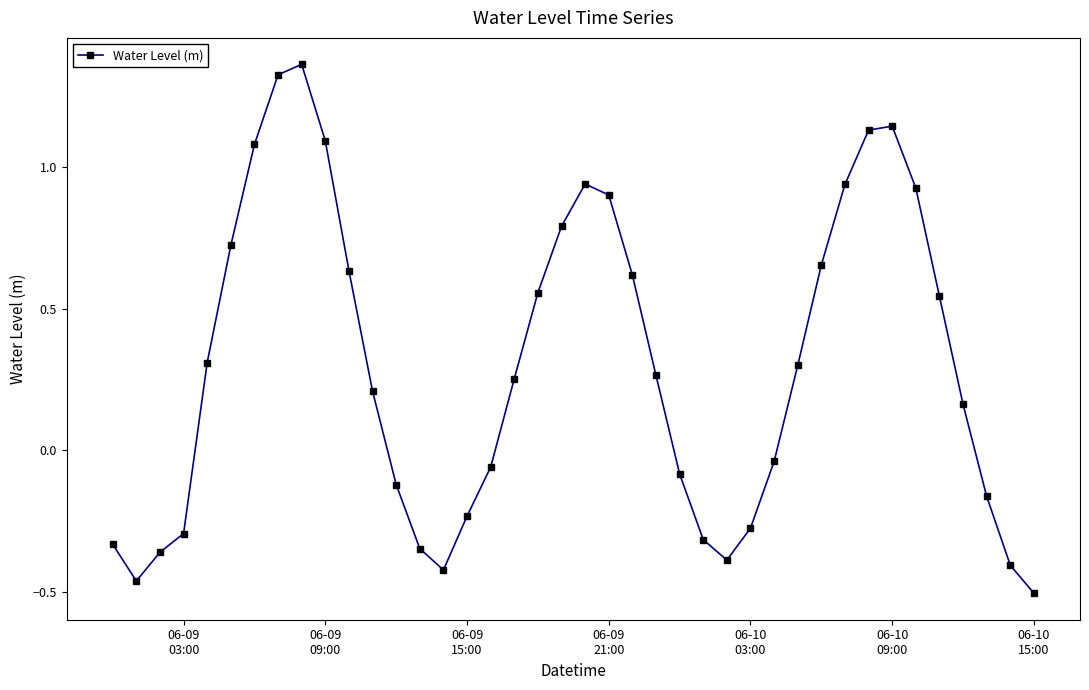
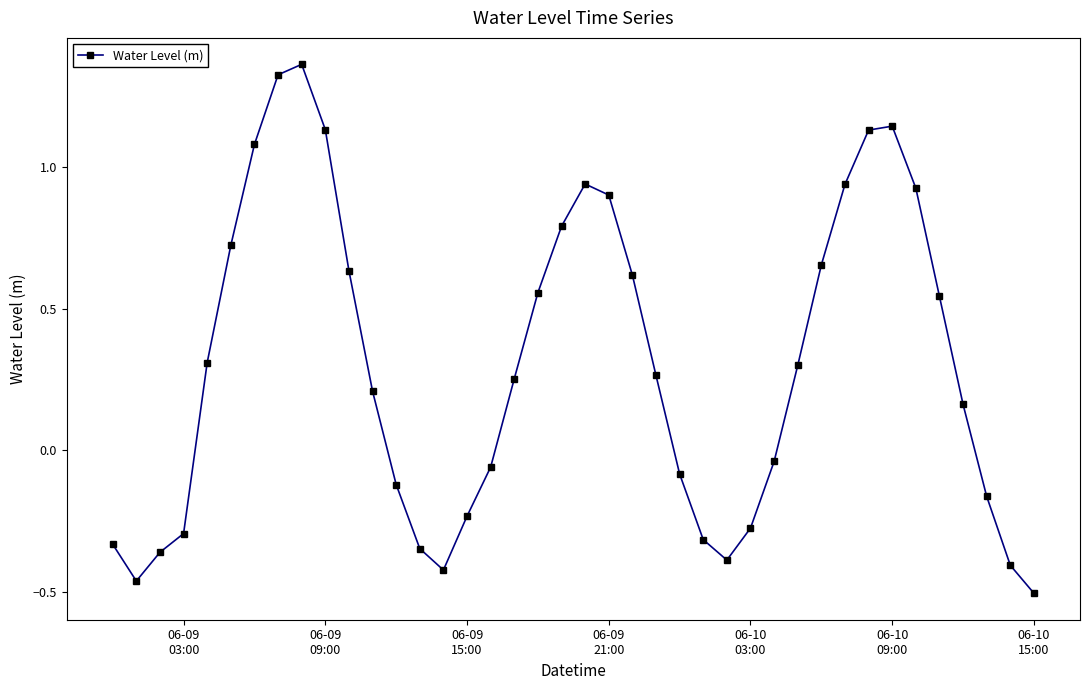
  {
    "06-09 03:00": -0.29,
-   "06-09 09:00": 1.09,
+   "06-09 09:00": 1.13,
    "06-09 15:00": -0.23,
    "06-09 21:00": 0.90,
    "06-10 03:00": -0.27,
    "06-10 09:00": 1.15,
    "06-10 15:00": -0.50
  }
